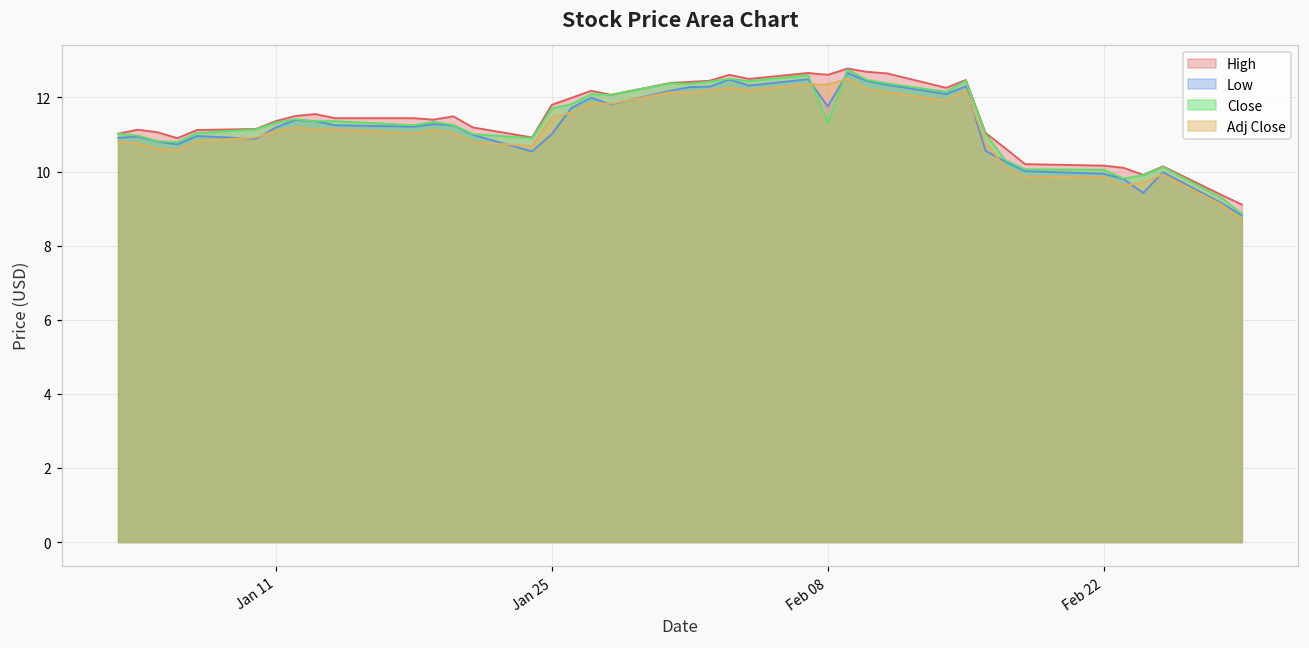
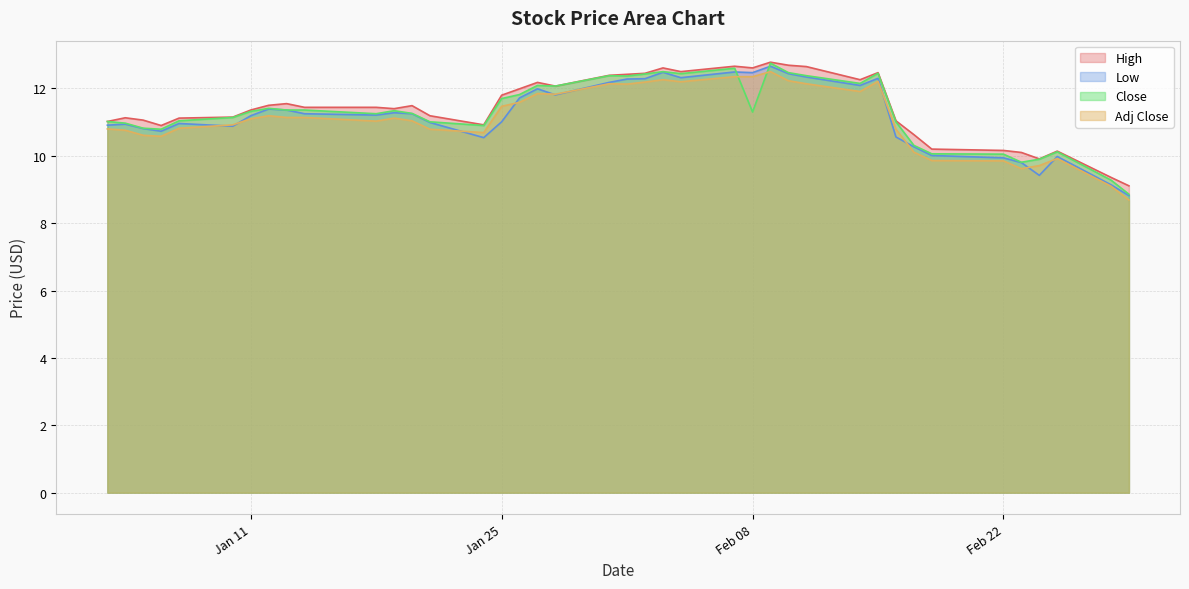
  {
    "Low": {
      "Jan 11": 11.2,
      "Jan 25": 11.0,
-     "Feb 08": 11.8,
+     "Feb 08": 12.5,
      "Feb 22": 9.9
    },
    "Close": {
      "Jan 25": 11.7,
      "Feb 08": 11.3,
      "Feb 22": 10.1
    }
  }
